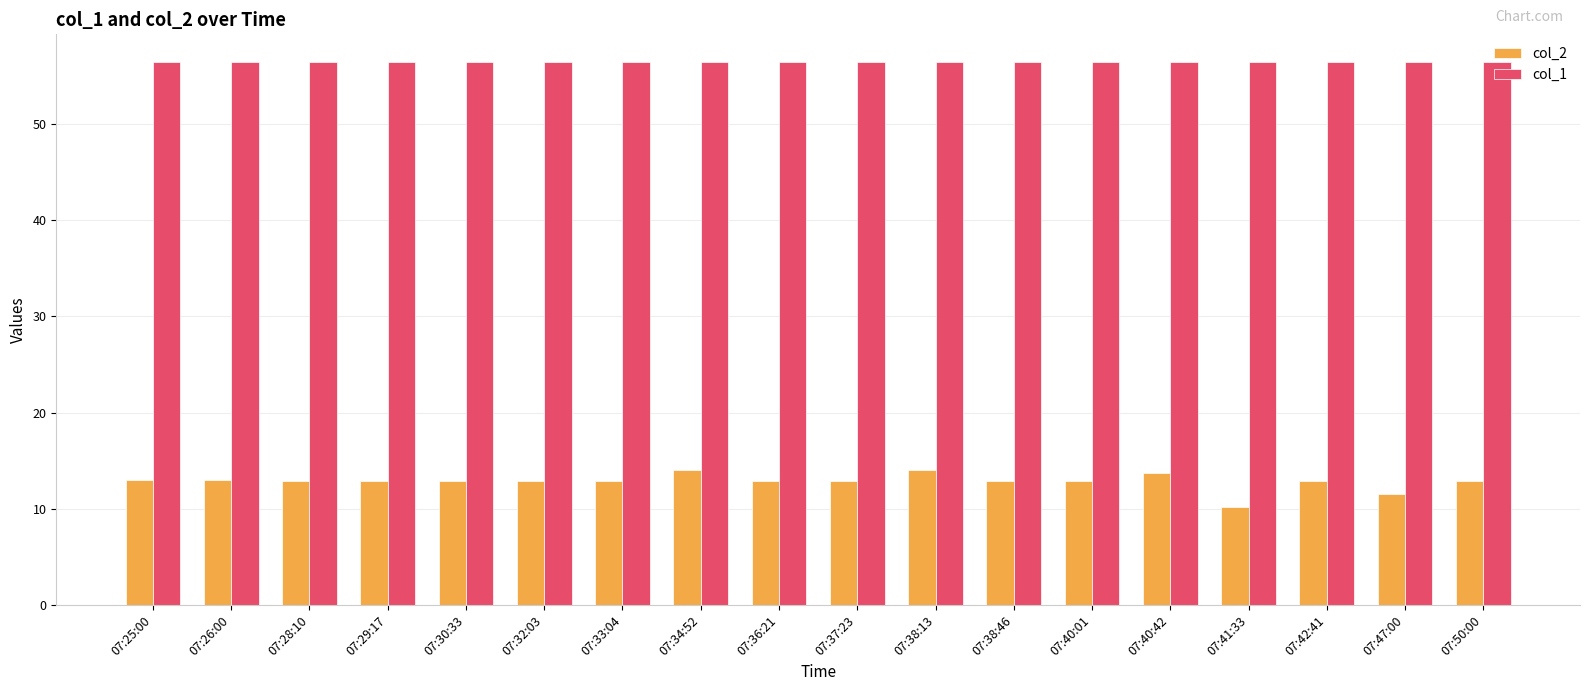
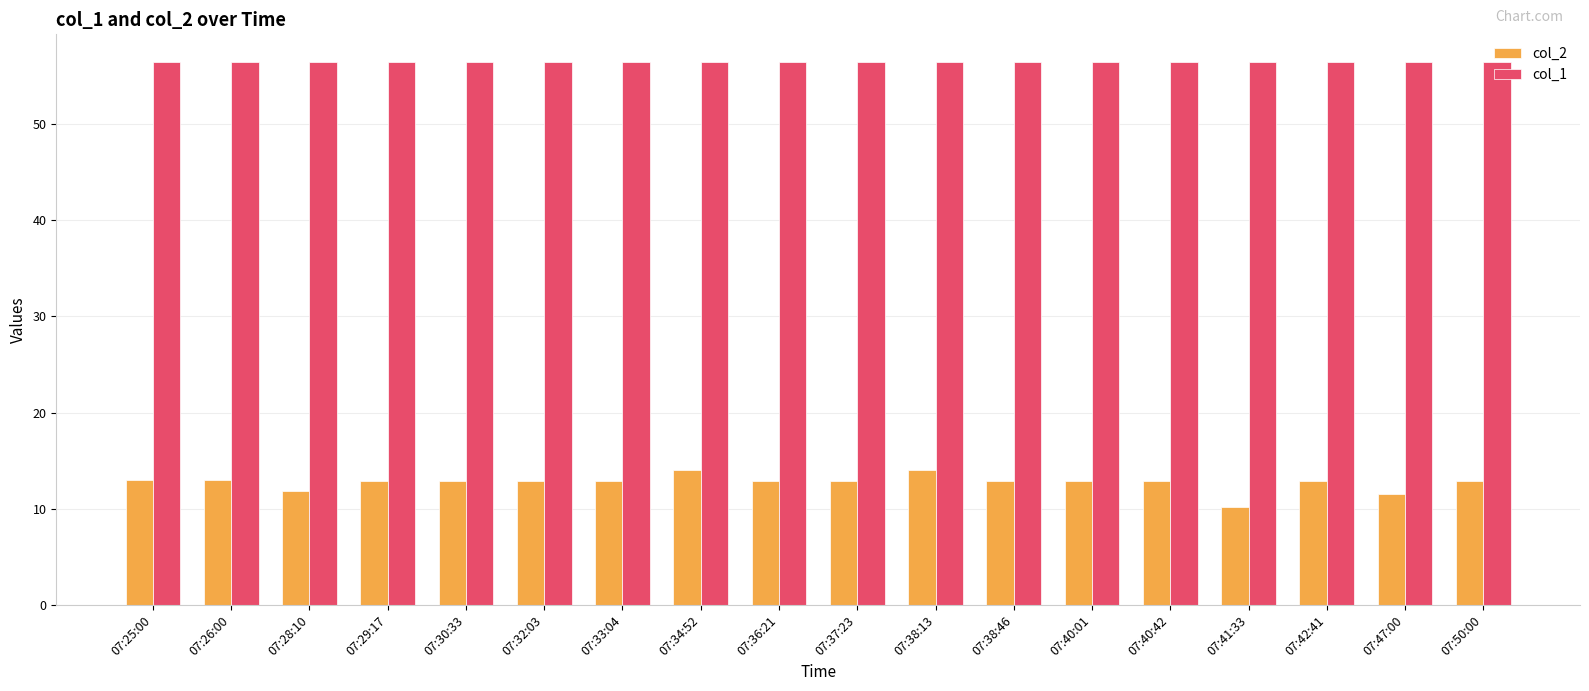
  {
    "col_2": {
      "07:25:00": 13,
      "07:26:00": 13,
-     "07:28:10": 13,
+     "07:28:10": 12,
      "07:29:17": 13,
      "07:30:33": 13,
      "07:32:03": 13,
      "07:33:04": 13,
      "07:34:52": 14,
      "07:36:21": 13,
      "07:37:23": 13,
      "07:38:13": 14,
      "07:38:46": 13,
      "07:40:01": 13,
-     "07:40:42": 14,
+     "07:40:42": 13,
      "07:41:33": 10,
      "07:42:41": 13,
      "07:47:00": 12,
      "07:50:00": 13
    },
    "col_1": {
      "07:25:00": 56,
      "07:26:00": 56,
      "07:28:10": 56,
      "07:29:17": 56,
      "07:30:33": 56,
      "07:32:03": 56,
      "07:33:04": 56,
      "07:34:52": 56,
      "07:36:21": 56,
      "07:37:23": 56,
      "07:38:13": 56,
      "07:38:46": 56,
      "07:40:01": 56,
      "07:40:42": 56,
      "07:41:33": 56,
      "07:42:41": 56,
      "07:47:00": 56,
      "07:50:00": 56
    }
  }
